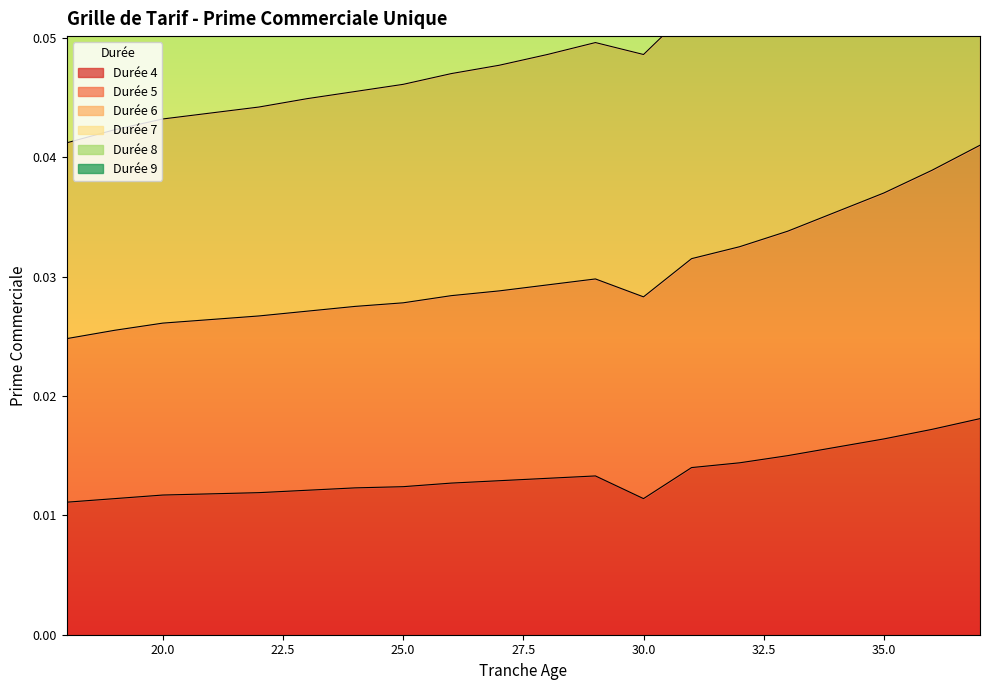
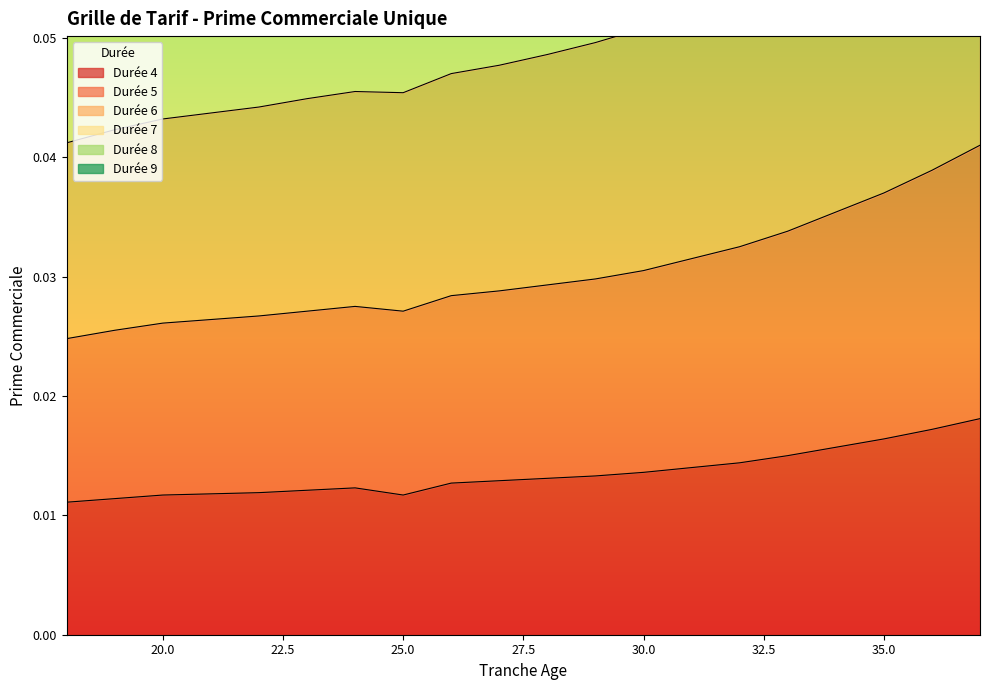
  {
    "Durée 4": {
      "20.0": 0.0117,
-     "25.0": 0.0124,
-     "30.0": 0.0114,
+     "25.0": 0.0117,
+     "30.0": 0.0136,
      "35.0": 0.0164
    },
    "Durée 5": {
      "20.0": 0.0144,
      "25.0": 0.0154,
      "30.0": 0.0169,
      "35.0": 0.0206
    },
    "Durée 6": {
      "20.0": 0.0171,
      "25.0": 0.0183
    }
  }
